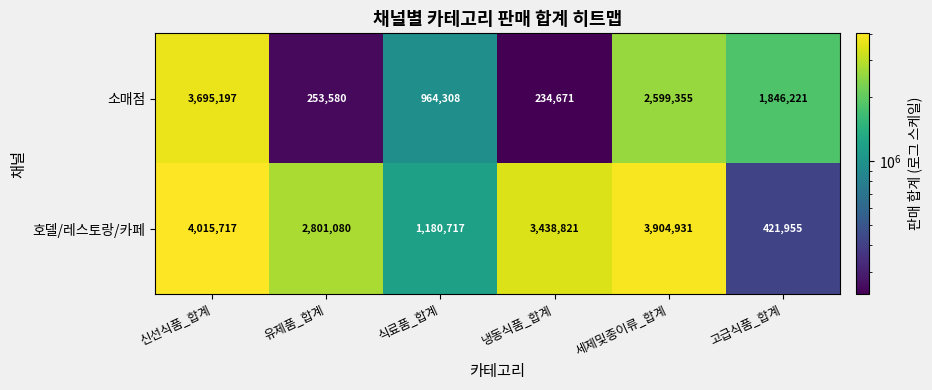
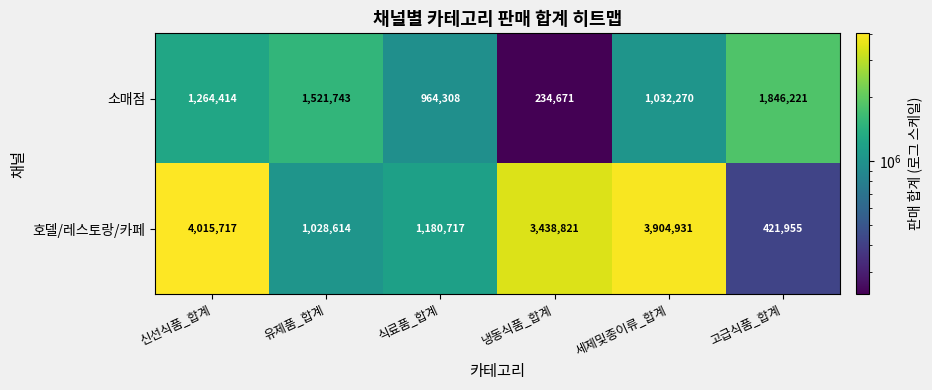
  {
    "소매점": {
-     "신선식품_합계": "3,695,197",
-     "유제품_합계": "253,580",
+     "신선식품_합계": "1,264,414",
+     "유제품_합계": "1,521,743",
      "식료품_합계": "964,308",
      "냉동식품_합계": "234,671",
-     "세제및종이류_합계": "2,599,355",
+     "세제및종이류_합계": "1,032,270",
      "고급식품_합계": "1,846,221"
    },
    "호델/레스토랑/카페": {
      "신선식품_합계": "4,015,717",
-     "유제품_합계": "2,801,080",
+     "유제품_합계": "1,028,614",
      "식료품_합계": "1,180,717",
      "냉동식품_합계": "3,438,821",
      "세제및종이류_합계": "3,904,931",
      "고급식품_합계": "421,955"
    }
  }
